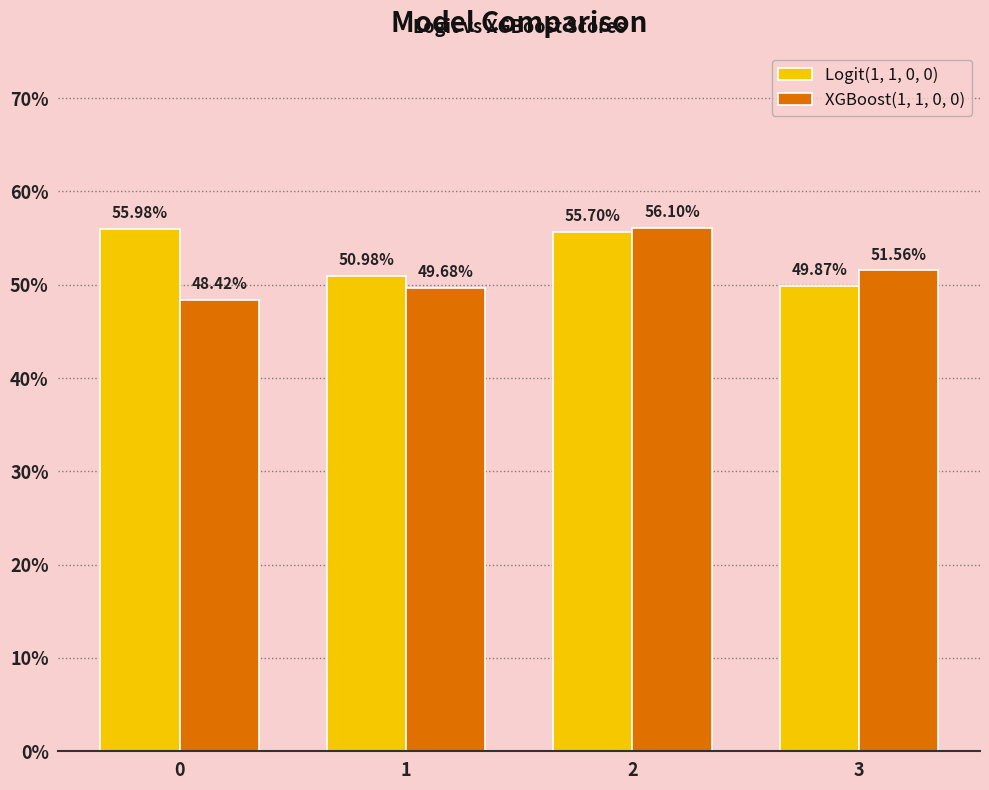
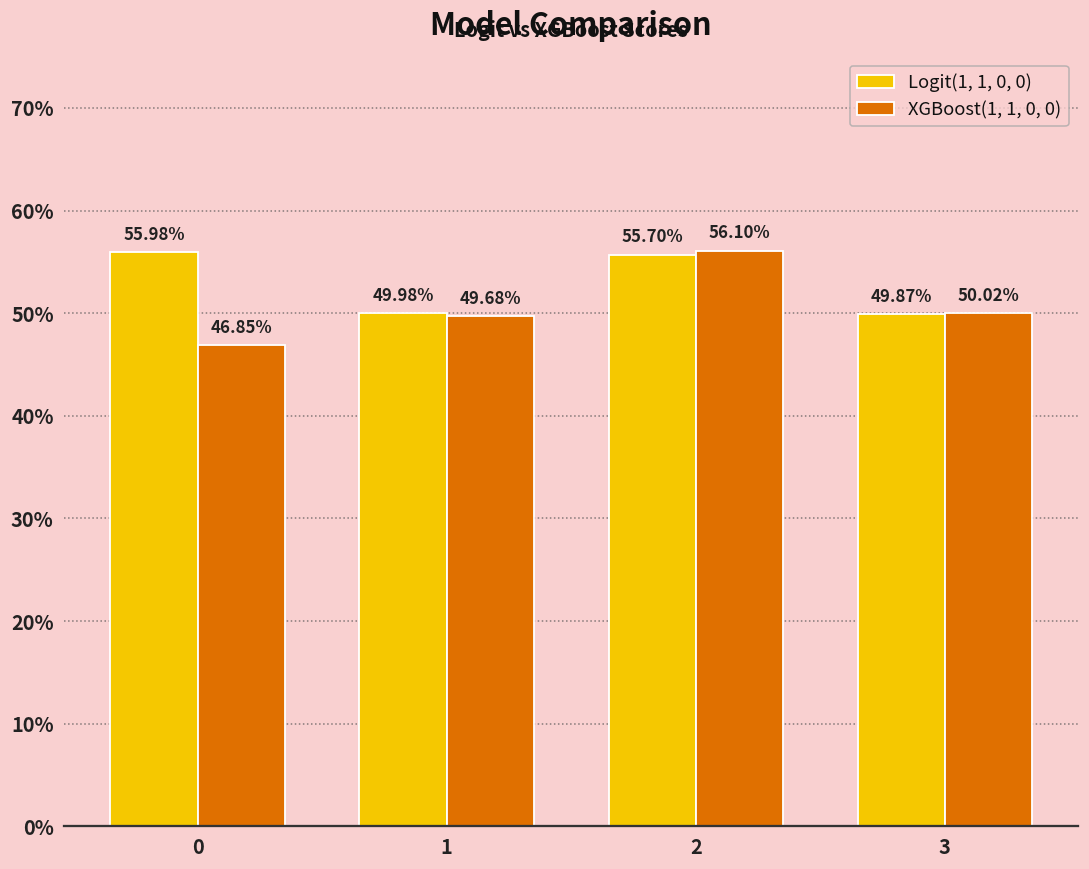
  {
    "Logit(1, 1, 0, 0)": {
      "0": "55.98%",
-     "1": "50.98%",
+     "1": "49.98%",
      "2": "55.70%",
      "3": "49.87%"
    },
    "XGBoost(1, 1, 0, 0)": {
-     "0": "48.42%",
+     "0": "46.85%",
      "1": "49.68%",
      "2": "56.10%",
-     "3": "51.56%"
+     "3": "50.02%"
    }
  }
